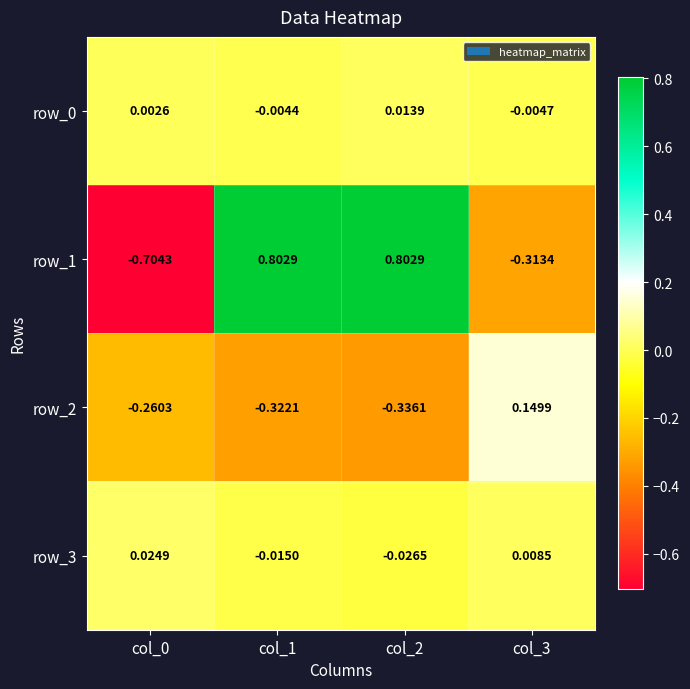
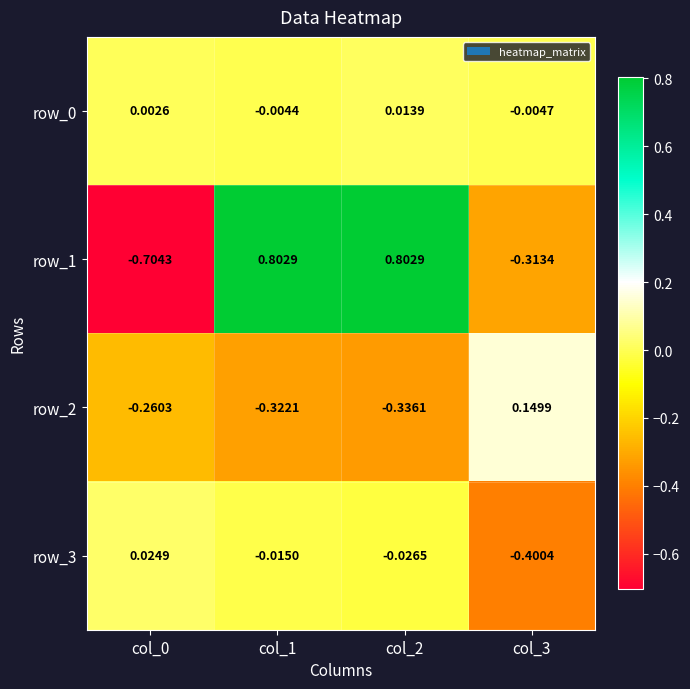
  {
    "row_0": {
      "col_0": 0.0026,
      "col_1": -0.0044,
      "col_2": 0.0139,
      "col_3": -0.0047
    },
    "row_1": {
      "col_0": -0.7043,
      "col_1": 0.8029,
      "col_2": 0.8029,
      "col_3": -0.3134
    },
    "row_2": {
      "col_0": -0.2603,
      "col_1": -0.3221,
      "col_2": -0.3361,
      "col_3": 0.1499
    },
    "row_3": {
      "col_0": 0.0249,
      "col_1": -0.0150,
      "col_2": -0.0265,
-     "col_3": 0.0085
+     "col_3": -0.4004
    }
  }
